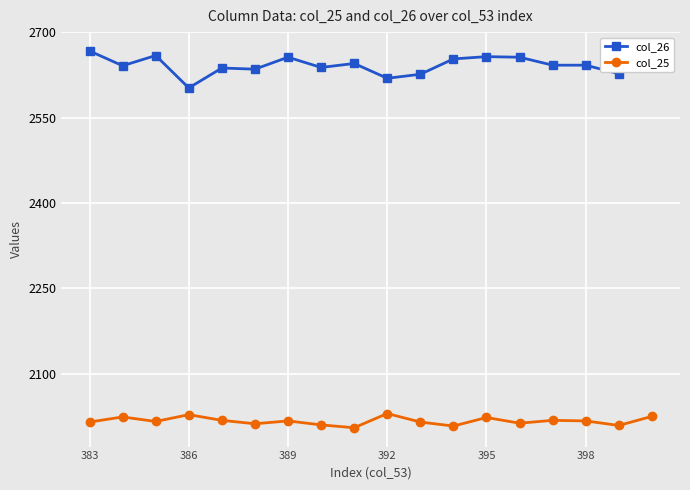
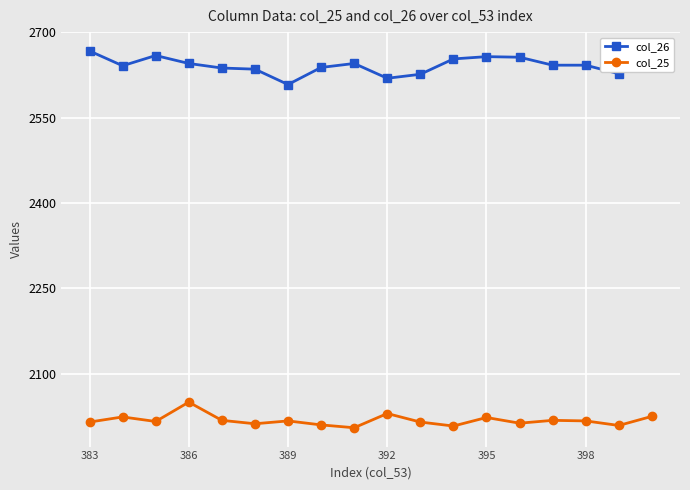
  {
    "col_26": {
      "383": 2670,
-     "386": 2600,
-     "389": 2660,
+     "386": 2650,
+     "389": 2610,
      "392": 2620,
      "395": 2660,
      "398": 2640
    },
    "col_25": {
      "383": 2020,
-     "386": 2030,
+     "386": 2050,
      "389": 2020,
      "392": 2030,
      "395": 2020,
      "398": 2020
    }
  }
